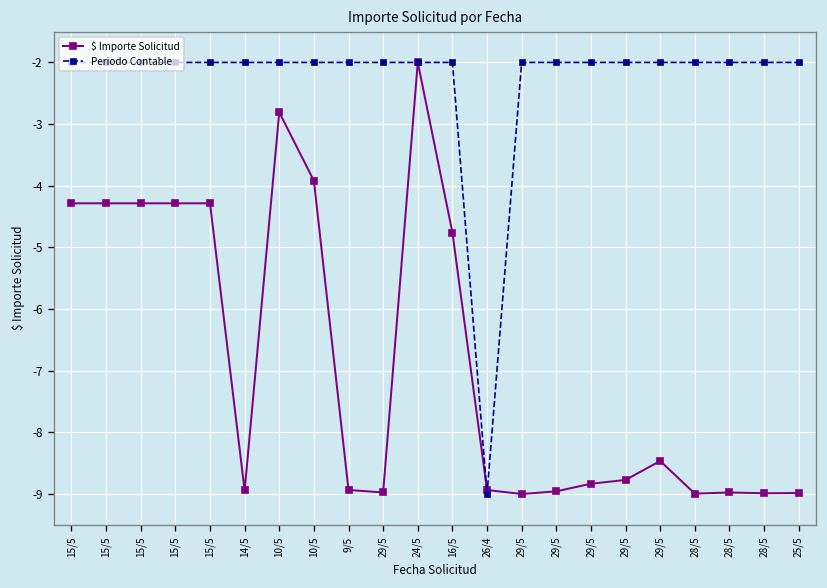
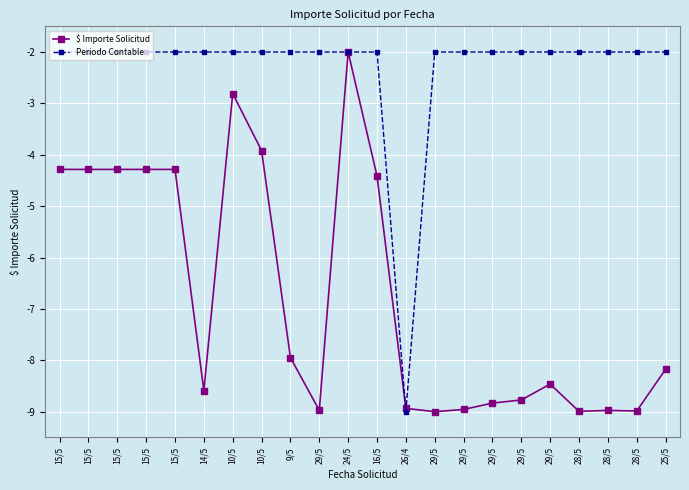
  {
    "$ Importe Solicitud": {
-     "14/5": -8.9,
-     "9/5": -8.9,
-     "16/5": -4.8,
+     "14/5": -8.6,
+     "9/5": -7.9,
+     "16/5": -4.4,
      "26/4": -8.9,
-     "25/5": -9.0
+     "25/5": -8.2
    },
    "Periodo Contable": {
      "14/5": -2.0,
      "9/5": -2.0,
      "16/5": -2.0,
      "26/4": -9.0,
      "25/5": -2.0
    }
  }
